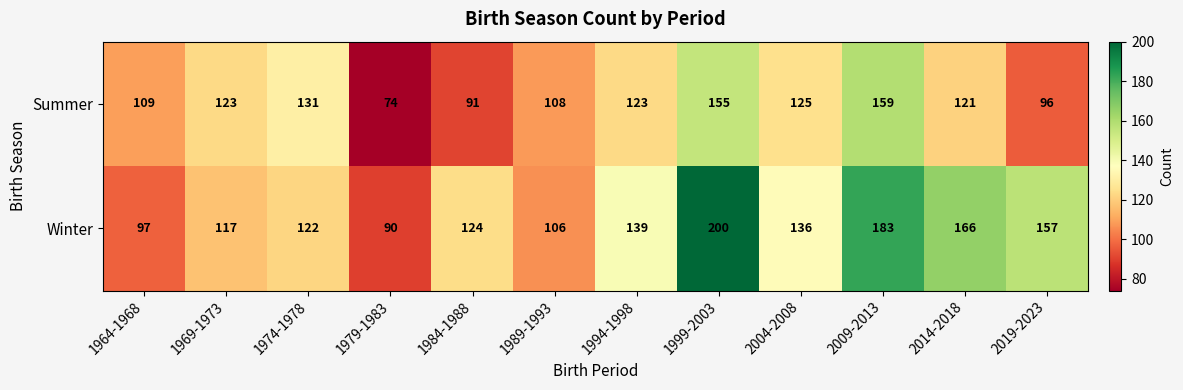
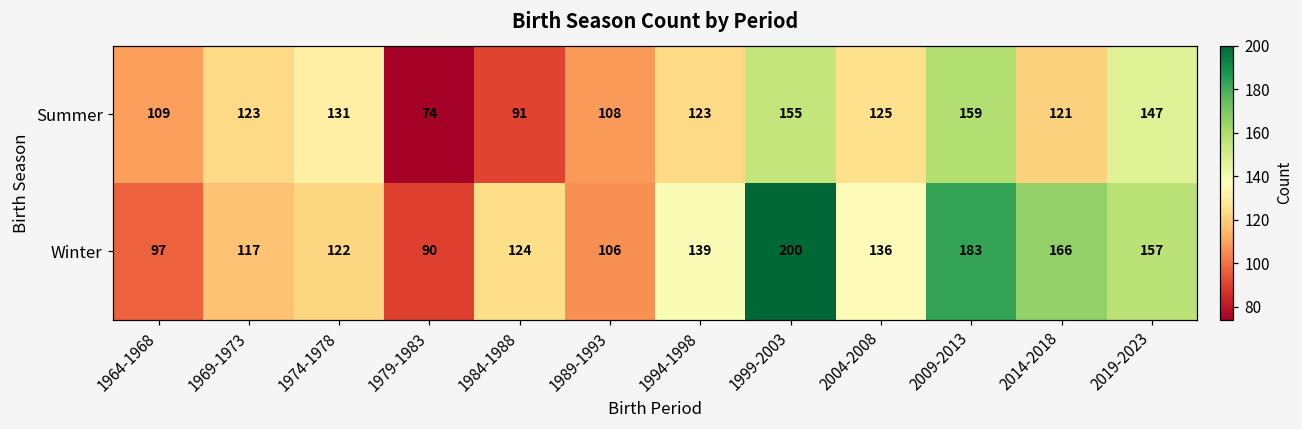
  {
    "Summer": {
      "1964-1968": 109,
      "1969-1973": 123,
      "1974-1978": 131,
      "1979-1983": 74,
      "1984-1988": 91,
      "1989-1993": 108,
      "1994-1998": 123,
      "1999-2003": 155,
      "2004-2008": 125,
      "2009-2013": 159,
      "2014-2018": 121,
-     "2019-2023": 96
+     "2019-2023": 147
    },
    "Winter": {
      "1964-1968": 97,
      "1969-1973": 117,
      "1974-1978": 122,
      "1979-1983": 90,
      "1984-1988": 124,
      "1989-1993": 106,
      "1994-1998": 139,
      "1999-2003": 200,
      "2004-2008": 136,
      "2009-2013": 183,
      "2014-2018": 166,
      "2019-2023": 157
    }
  }
